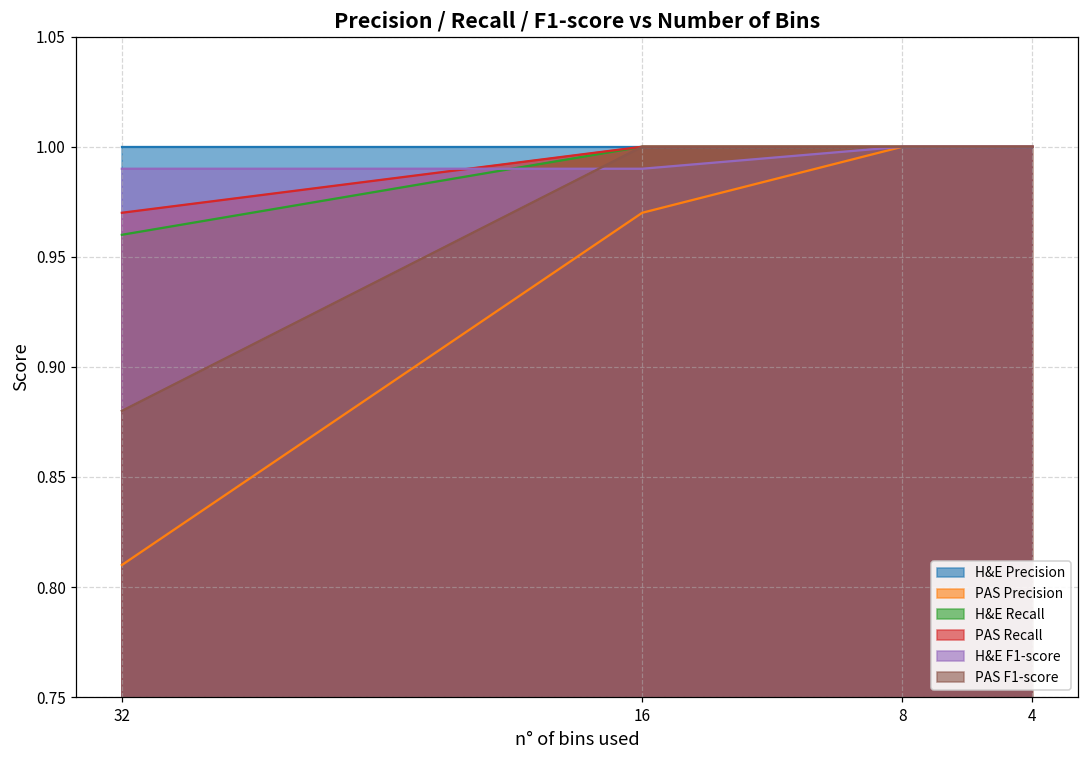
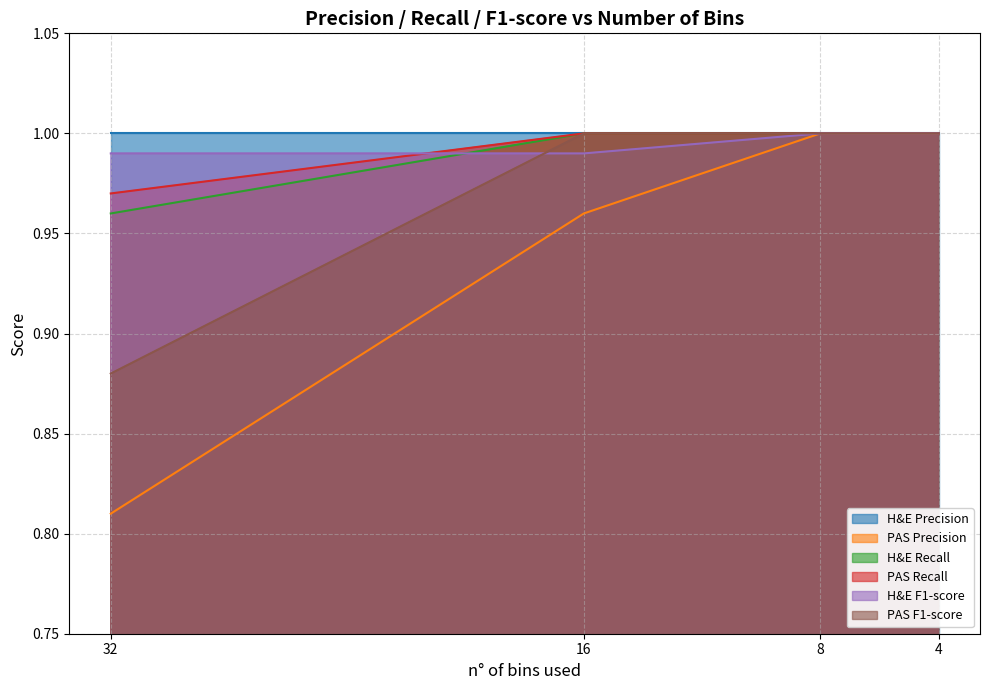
  {
    "H&E Precision": {
      "32": 1.00
    },
    "PAS Precision": {
      "32": 0.81,
-     "16": 0.97
+     "16": 0.96
    },
    "H&E Recall": {
      "32": 0.96
    },
    "PAS Recall": {
      "32": 0.97
    },
    "H&E F1-score": {
      "32": 0.99,
      "16": 0.99
    },
    "PAS F1-score": {
      "32": 0.88
    }
  }
